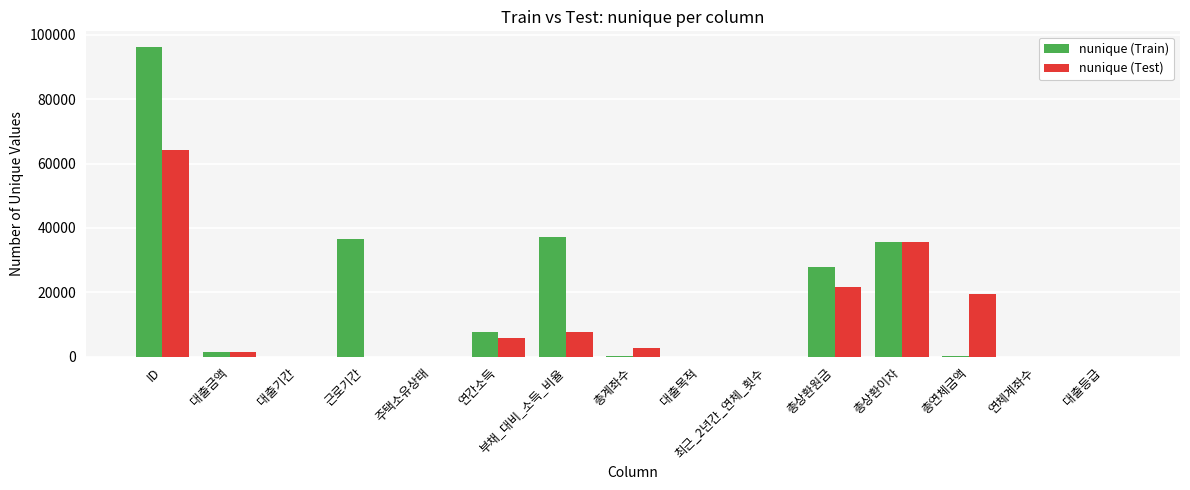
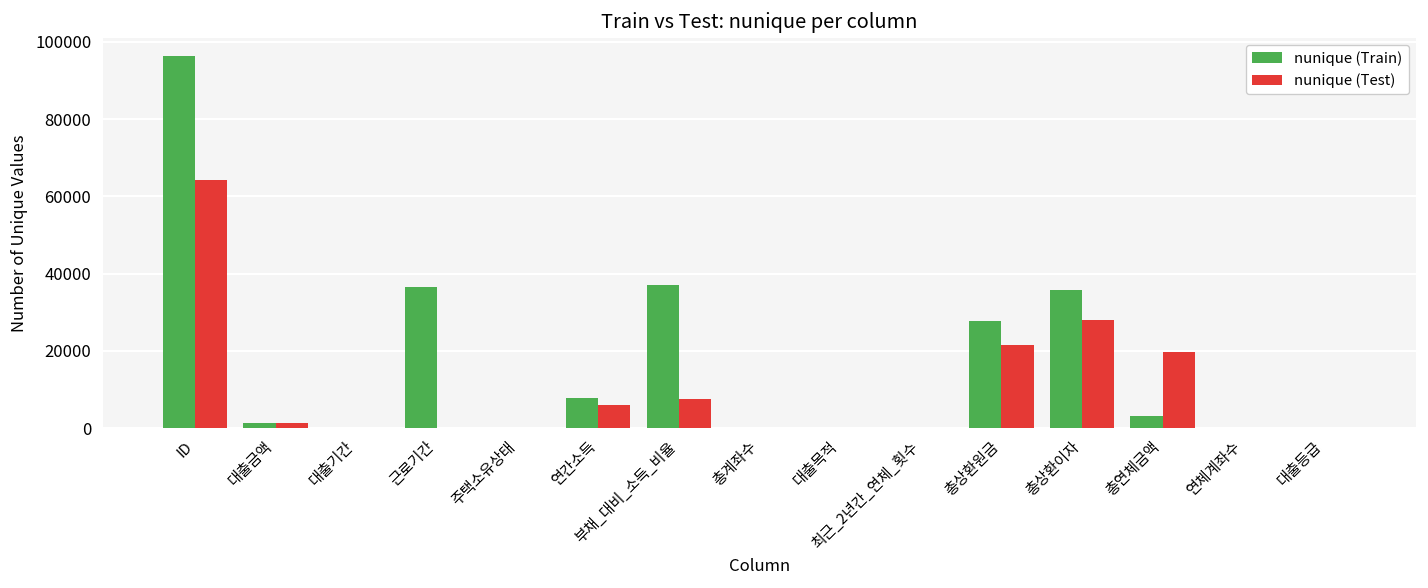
  {
    "nunique (Train)": {
      "ID": 96000,
      "대출금액": 1000,
      "근로기간": 37000,
      "연간소득": 8000,
      "부채_대비_소득_비율": 37000,
      "총상환원금": 28000,
      "총상환이자": 36000,
-     "총연체금액": 0
+     "총연체금액": 3000
    },
    "nunique (Test)": {
      "ID": 64000,
      "대출금액": 1000,
      "연간소득": 6000,
      "부채_대비_소득_비율": 8000,
-     "총계좌수": 3000,
+     "총계좌수": 0,
      "총상환원금": 22000,
-     "총상환이자": 36000,
+     "총상환이자": 28000,
      "총연체금액": 20000,
      "대출등급": 0
    }
  }
